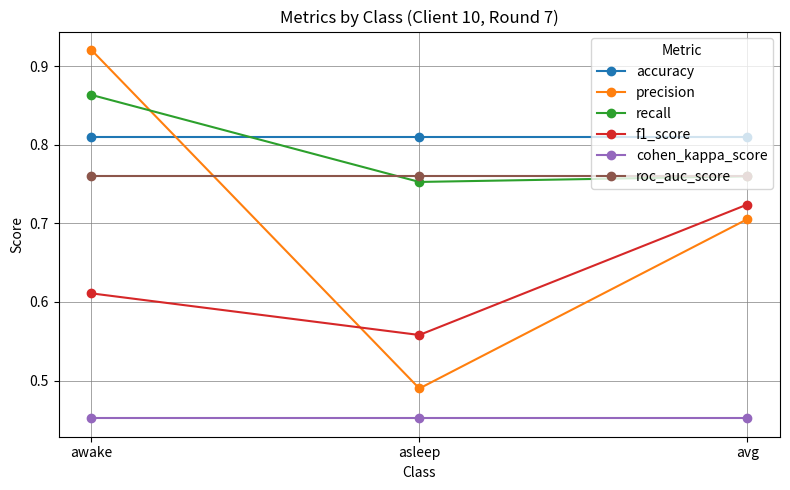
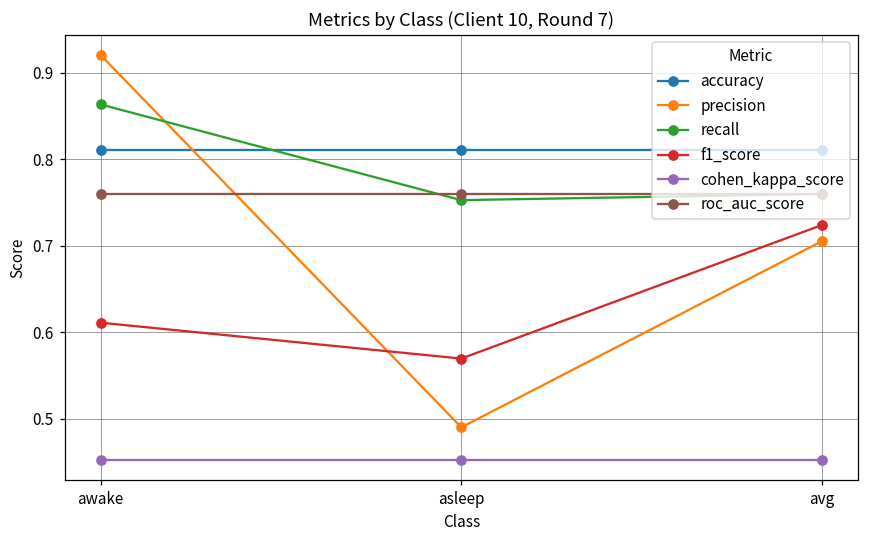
  {
    "accuracy": {
      "awake": 0.81,
      "asleep": 0.81
    },
    "precision": {
      "awake": 0.92,
      "asleep": 0.49,
      "avg": 0.71
    },
    "recall": {
      "awake": 0.86,
      "asleep": 0.75
    },
    "f1_score": {
      "awake": 0.61,
-     "asleep": 0.56,
+     "asleep": 0.57,
      "avg": 0.72
    },
    "cohen_kappa_score": {
      "awake": 0.45,
      "asleep": 0.45,
      "avg": 0.45
    },
    "roc_auc_score": {
      "awake": 0.76,
      "asleep": 0.76
    }
  }
